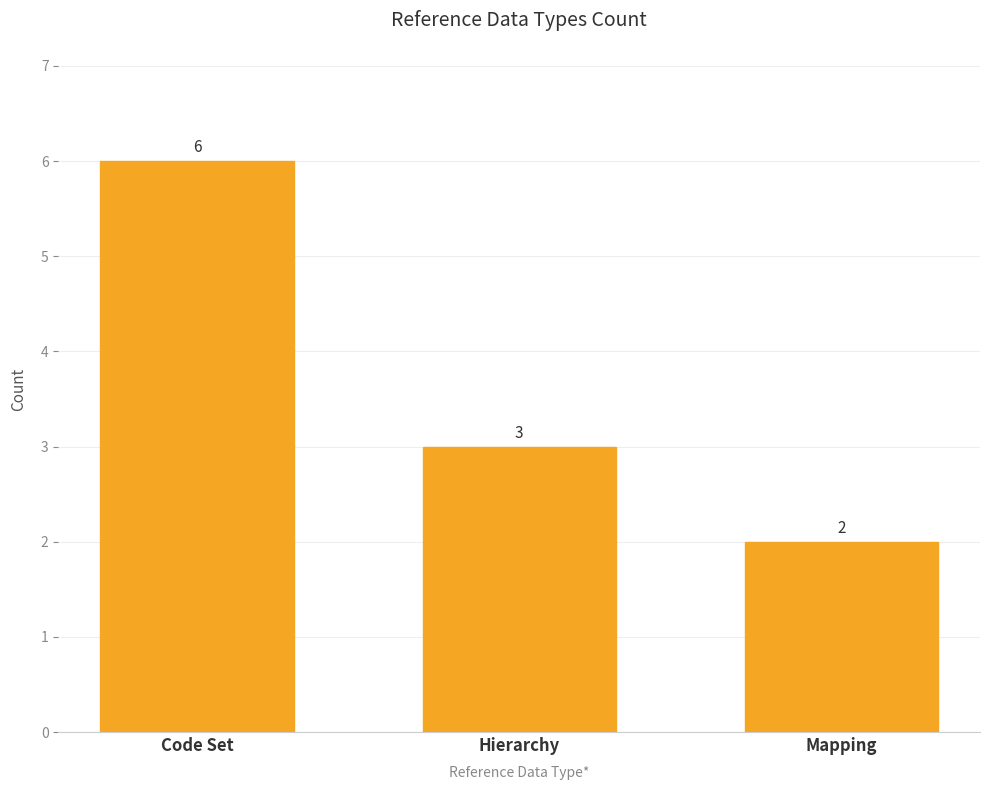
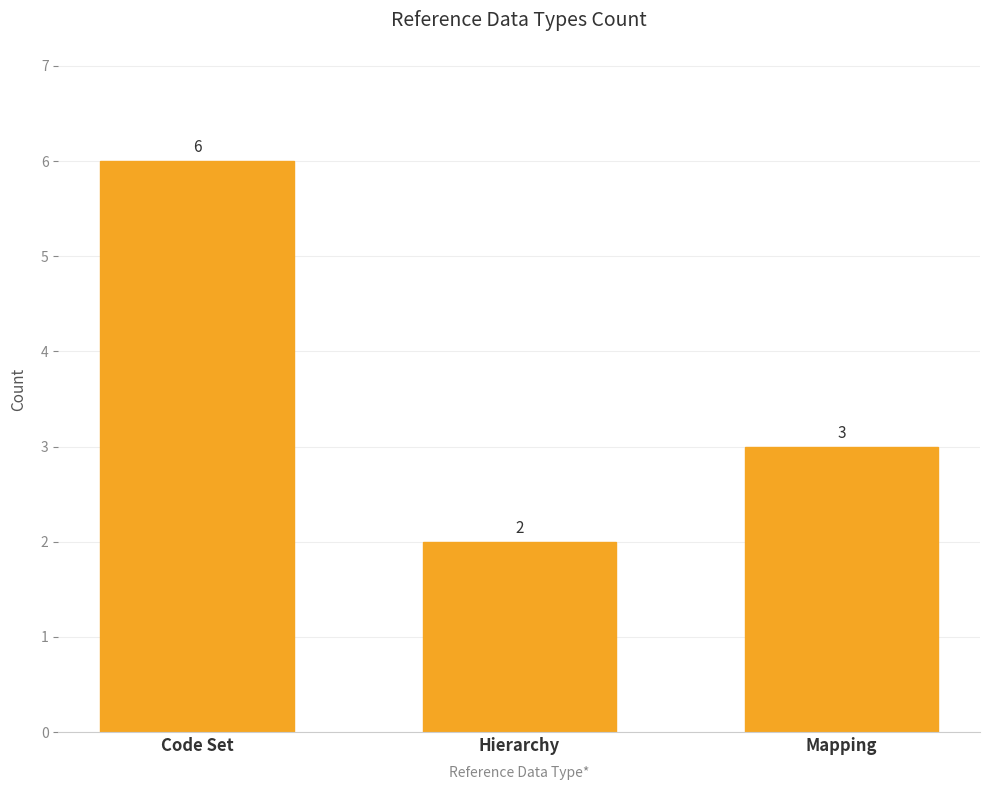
  {
    "Code Set": 6,
-   "Hierarchy": 3,
-   "Mapping": 2
+   "Hierarchy": 2,
+   "Mapping": 3
  }
